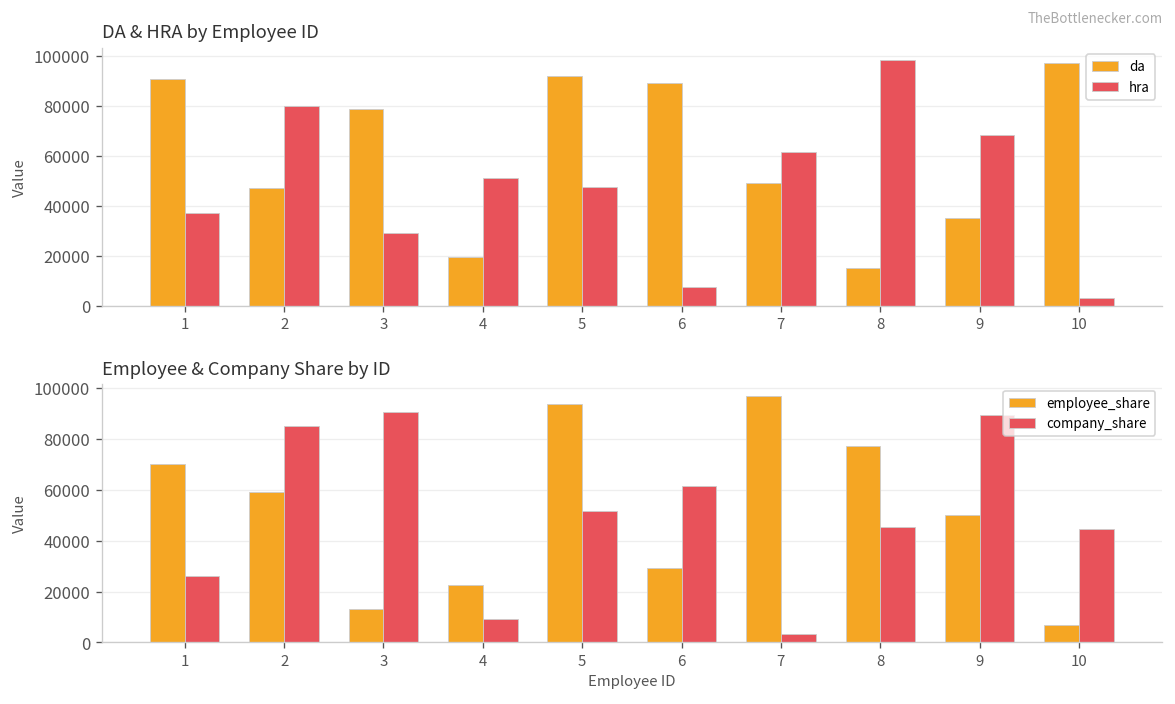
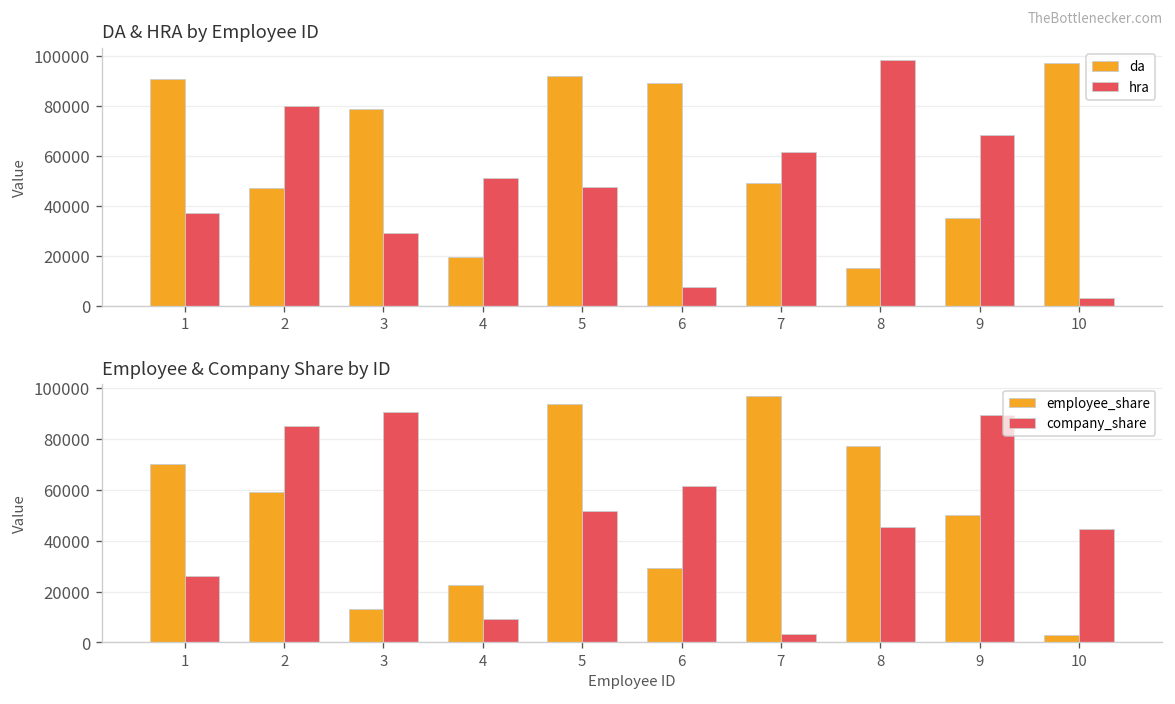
  {
    "DA & HRA by Employee ID": {
      "da": {
        "1": 91000,
        "2": 47000,
        "3": 79000,
        "4": 20000,
        "5": 92000,
        "6": 89000,
        "7": 49000,
        "8": 15000,
        "9": 35000,
        "10": 97000
      },
      "hra": {
        "1": 37000,
        "2": 80000,
        "3": 29000,
        "4": 51000,
        "5": 48000,
        "6": 8000,
        "7": 62000,
        "8": 98000,
        "9": 68000,
        "10": 3000
      }
    },
    "Employee & Company Share by ID": {
      "employee_share": {
        "1": 70000,
        "2": 59000,
        "3": 13000,
        "4": 23000,
        "5": 94000,
        "6": 29000,
        "7": 97000,
        "8": 77000,
        "9": 50000,
-       "10": 7000
+       "10": 3000
      },
      "company_share": {
        "1": 26000,
        "2": 85000,
        "3": 90000,
        "4": 9000,
        "5": 52000,
        "6": 62000,
        "7": 4000,
        "8": 45000,
        "9": 90000,
        "10": 45000
      }
    }
  }
